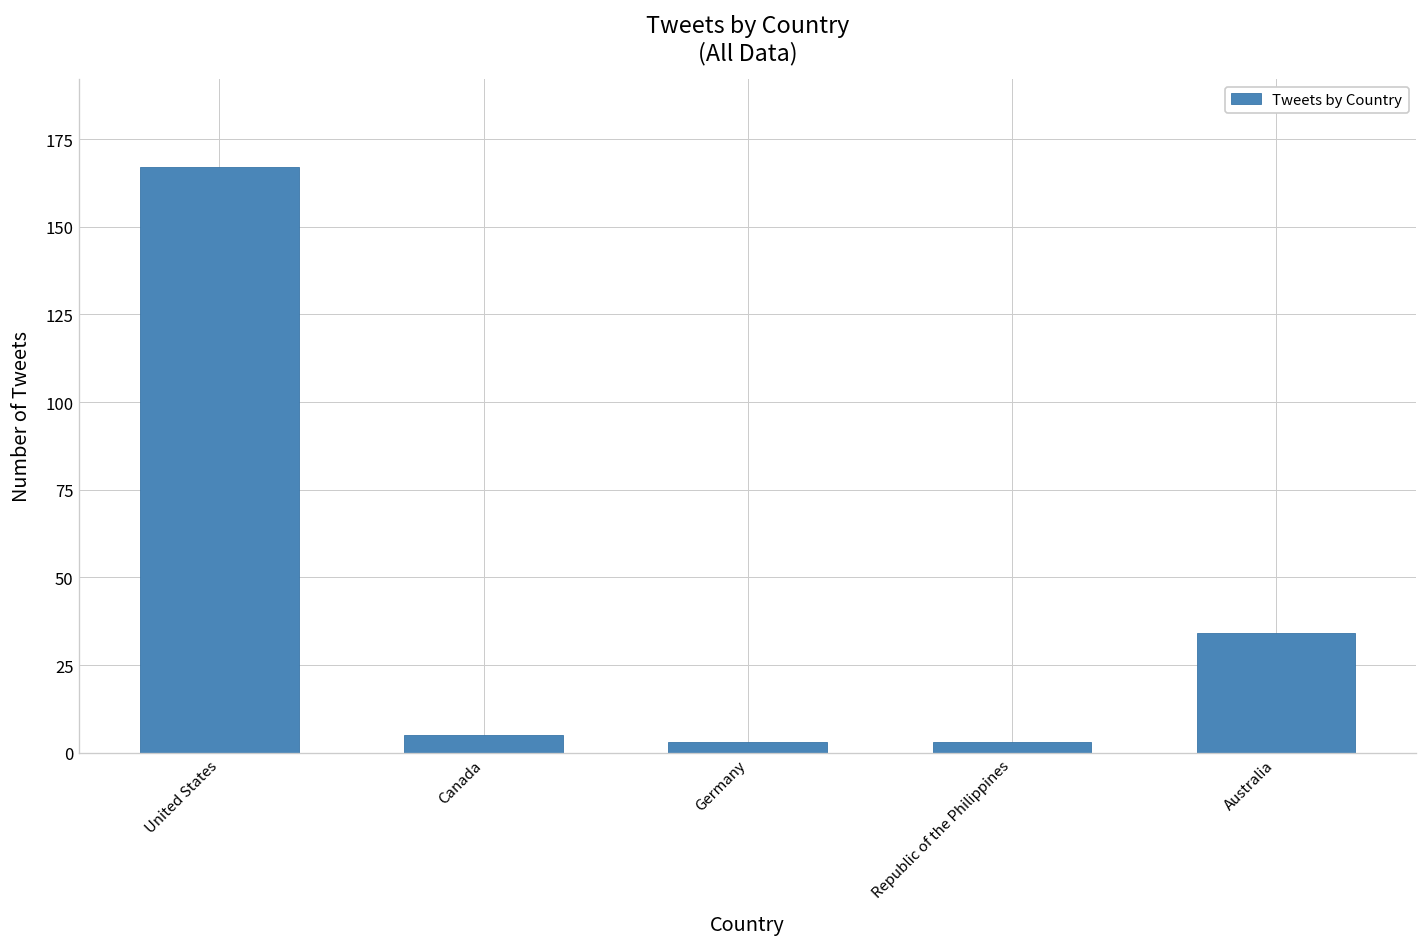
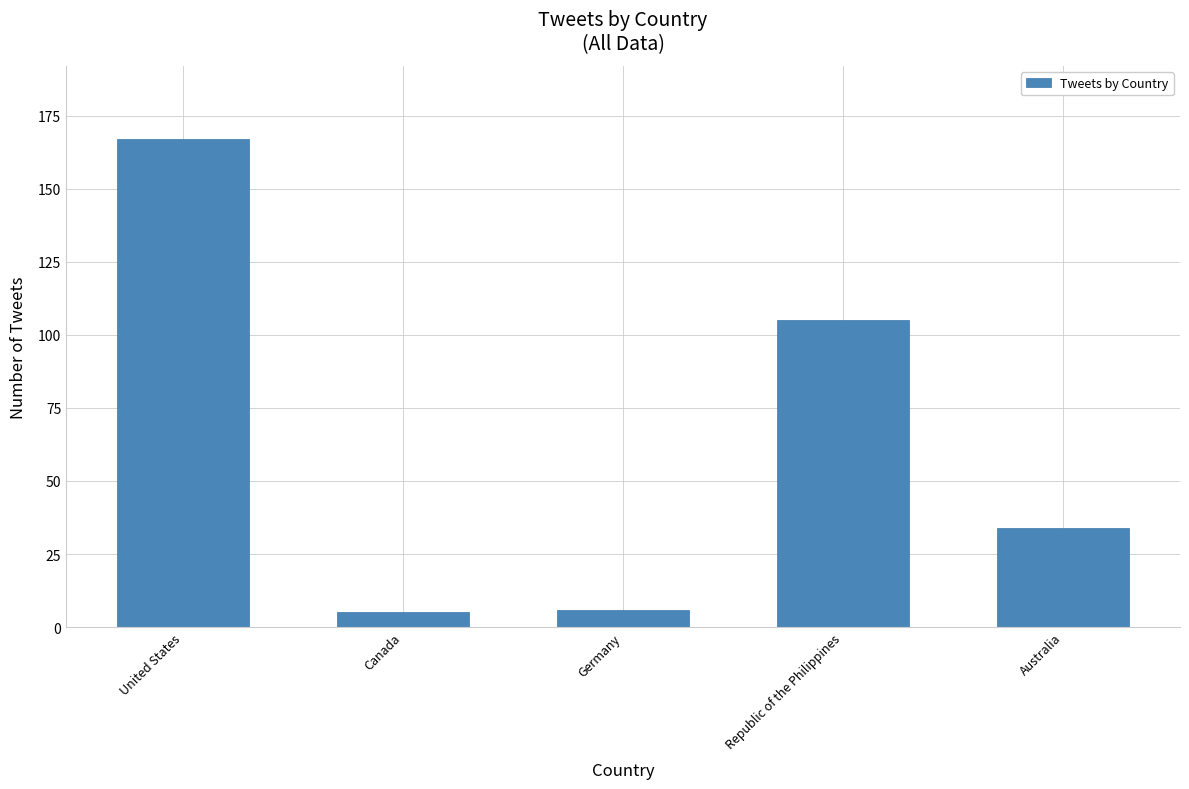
  {
    "United States": 167,
    "Canada": 5,
-   "Germany": 3,
-   "Republic of the Philippines": 3,
+   "Germany": 6,
+   "Republic of the Philippines": 105,
    "Australia": 34
  }
